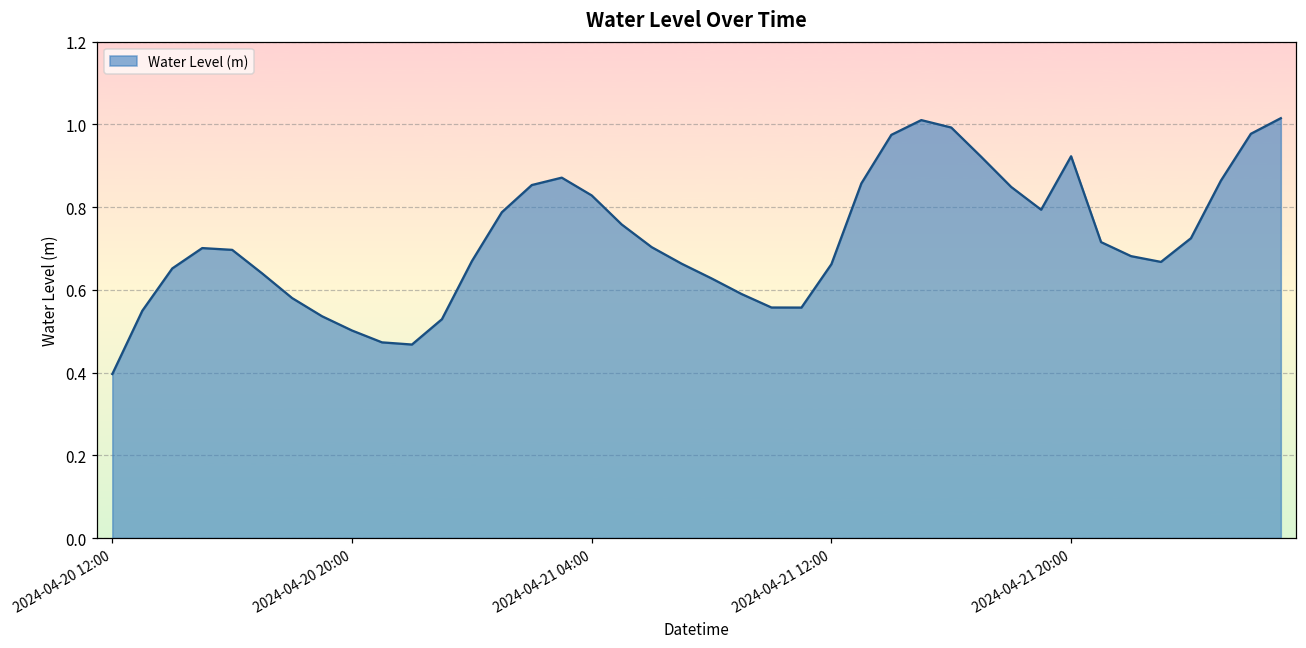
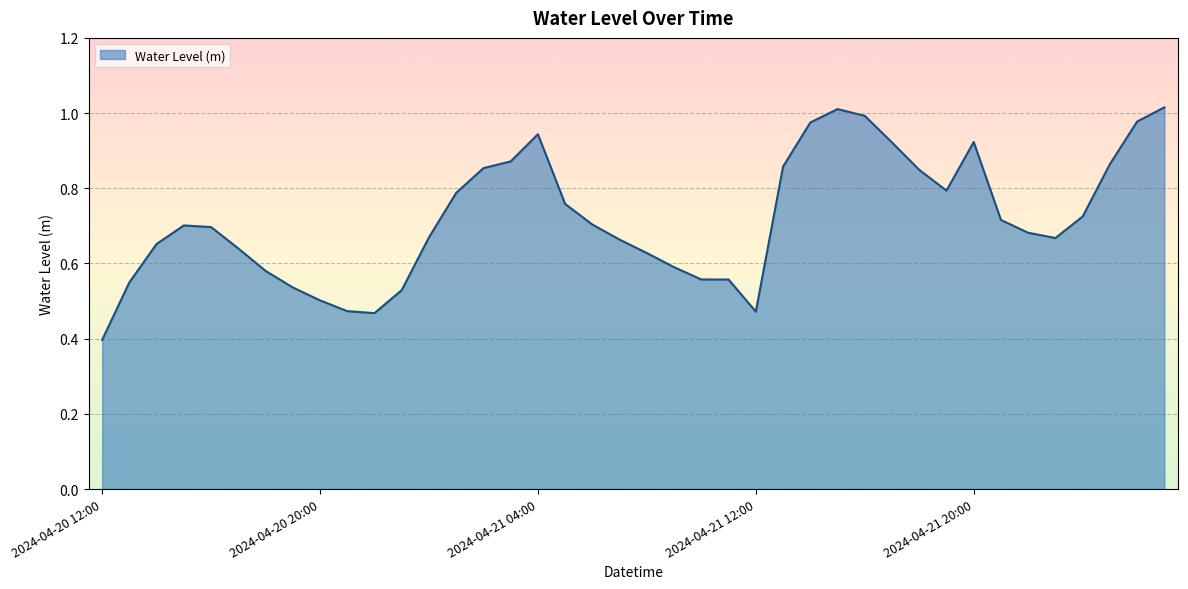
  {
    "2024-04-20 12:00": 0.40,
    "2024-04-20 20:00": 0.50,
-   "2024-04-21 04:00": 0.83,
-   "2024-04-21 12:00": 0.66,
+   "2024-04-21 04:00": 0.94,
+   "2024-04-21 12:00": 0.47,
    "2024-04-21 20:00": 0.92
  }
